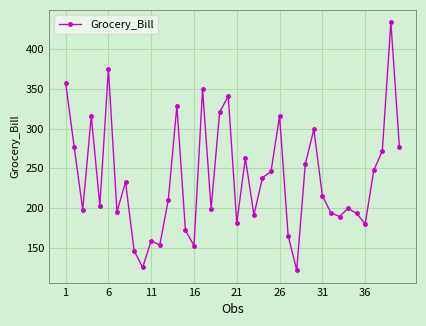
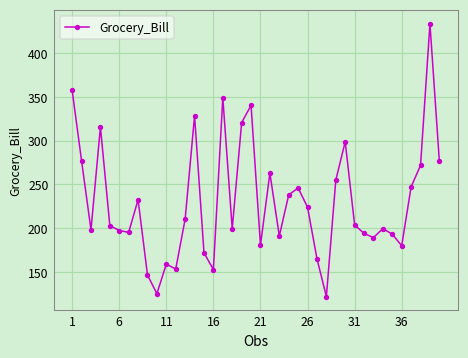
  {
    "1": 360,
-   "6": 380,
+   "6": 200,
    "11": 160,
    "16": 150,
    "21": 180,
-   "26": 320,
-   "31": 220,
+   "26": 220,
+   "31": 200,
    "36": 180
  }
